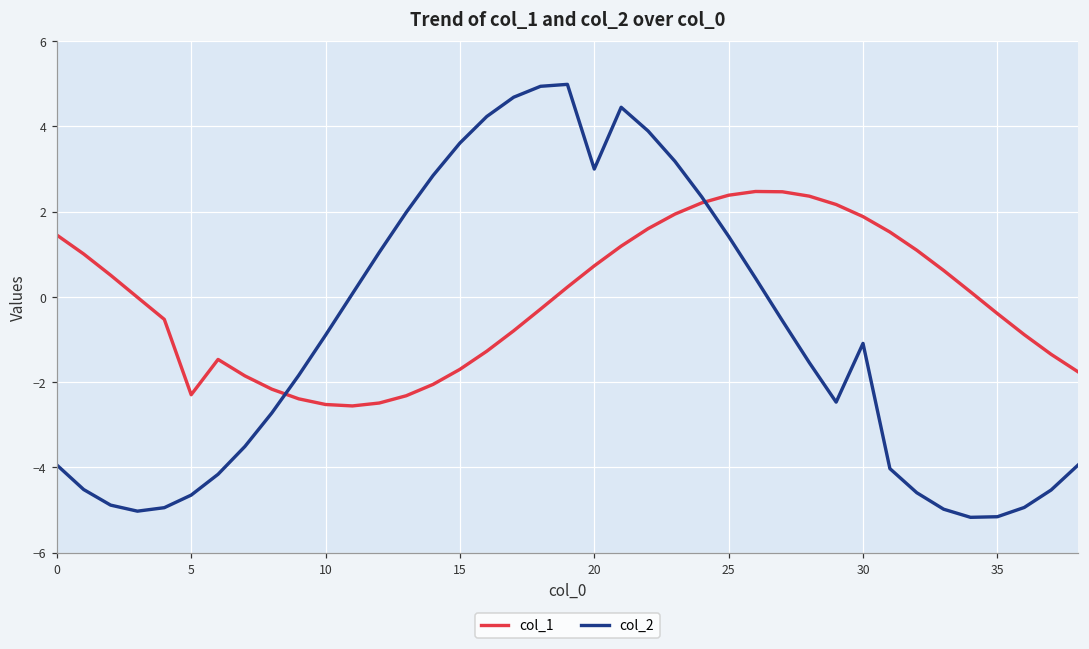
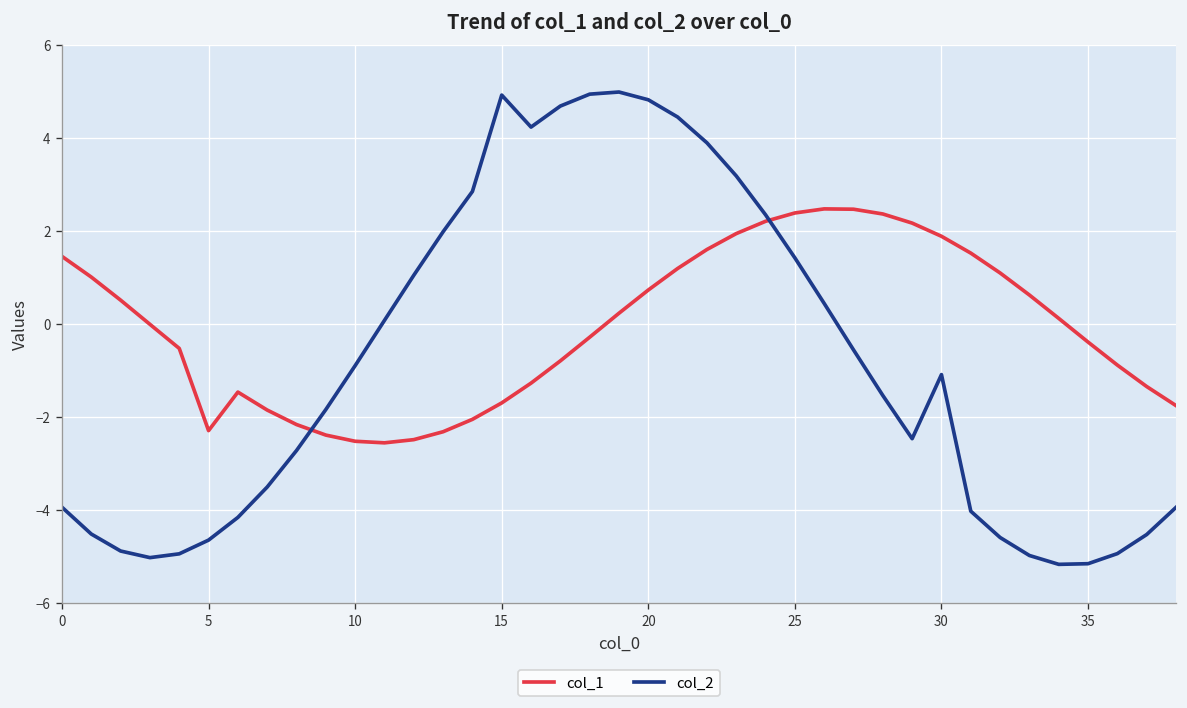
  {
    "col_1": {
      "0": 1.5,
      "5": -2.3,
      "10": -2.5,
      "15": -1.7,
      "20": 0.7,
      "25": 2.4,
      "30": 1.9,
      "35": -0.4
    },
    "col_2": {
      "0": -3.9,
      "5": -4.6,
      "10": -0.9,
-     "15": 3.6,
-     "20": 3.0,
+     "15": 4.9,
+     "20": 4.8,
      "25": 1.4,
      "30": -1.1,
      "35": -5.2
    }
  }
